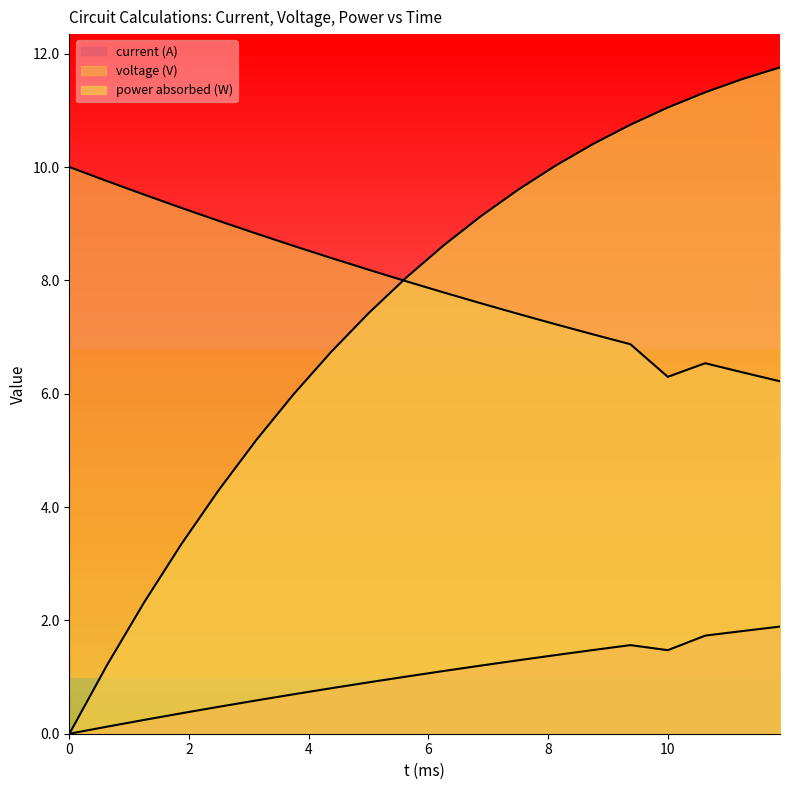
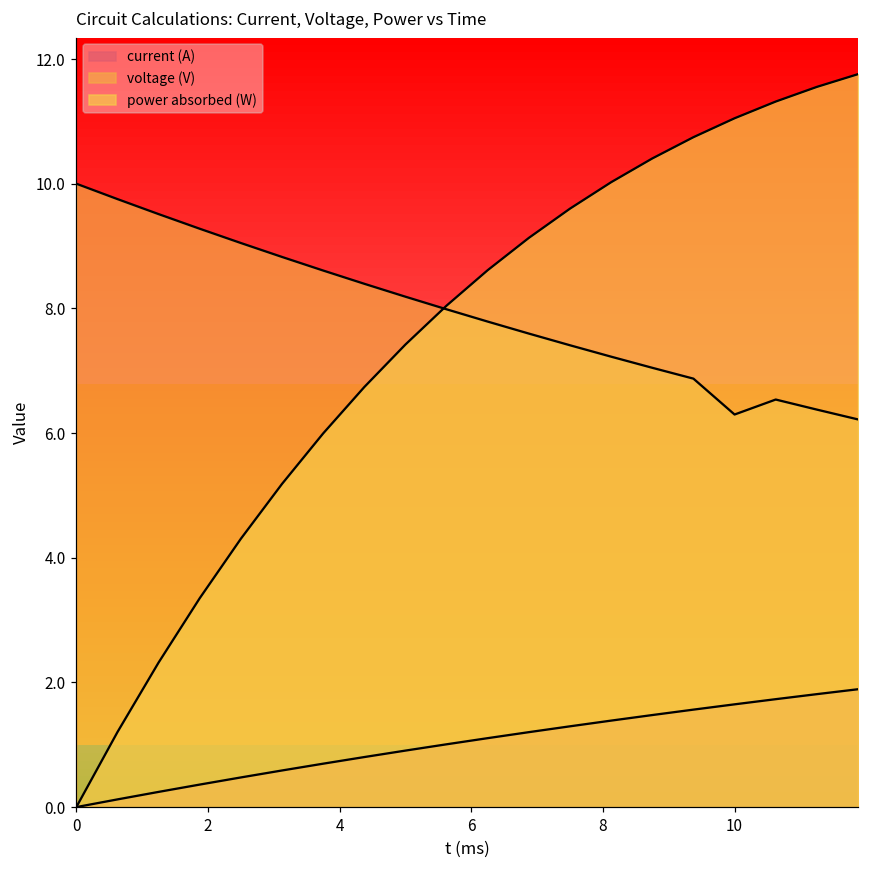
  {
    "current (A)": {
-     "10": 1.5
+     "10": 1.6
    }
  }
